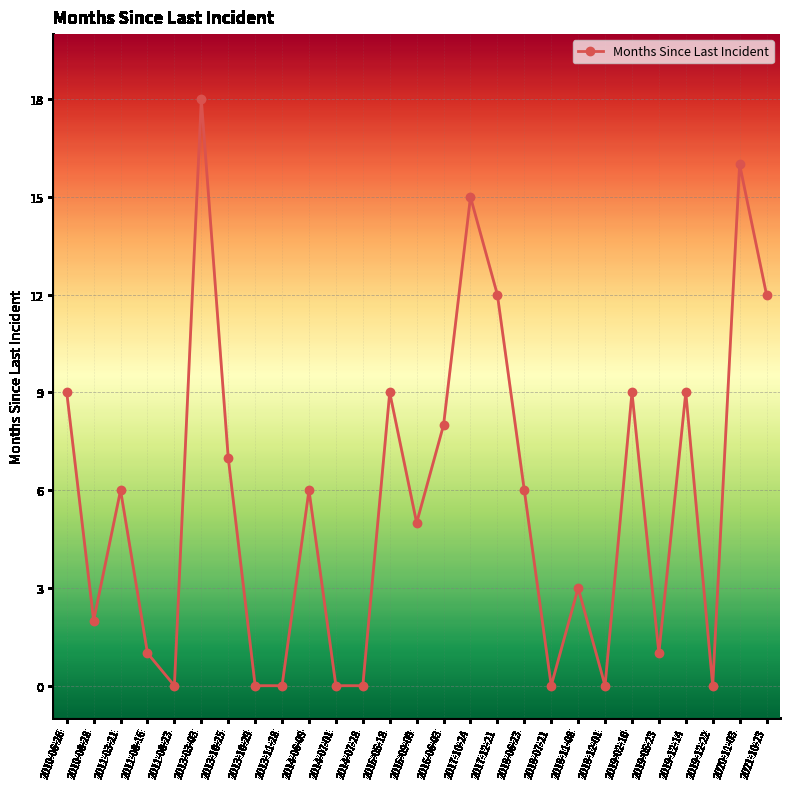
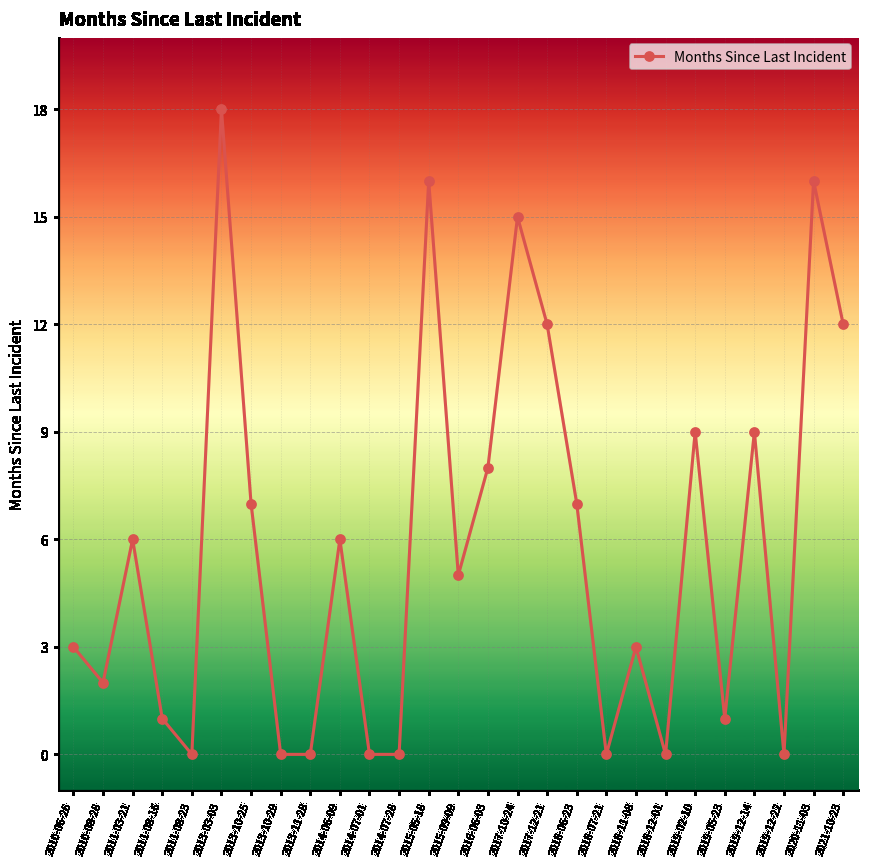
  {
-   "2010-06-26": 9,
+   "2010-06-26": 3,
    "2010-08-28": 2,
    "2011-03-21": 6,
    "2011-08-16": 1,
    "2011-08-23": 0,
    "2013-03-03": 18,
    "2013-10-25": 7,
    "2013-10-29": 0,
    "2013-11-28": 0,
    "2014-06-09": 6,
    "2014-07-01": 0,
    "2014-07-28": 0,
-   "2015-05-18": 9,
+   "2015-05-18": 16,
    "2015-09-09": 5,
    "2016-06-03": 8,
    "2017-10-24": 15,
    "2017-12-21": 12,
-   "2018-06-23": 6,
+   "2018-06-23": 7,
    "2018-07-21": 0,
    "2018-11-08": 3,
    "2018-12-01": 0,
    "2019-02-10": 9,
    "2019-05-23": 1,
    "2019-12-14": 9,
    "2019-12-22": 0,
    "2020-11-03": 16,
    "2021-10-23": 12
  }
